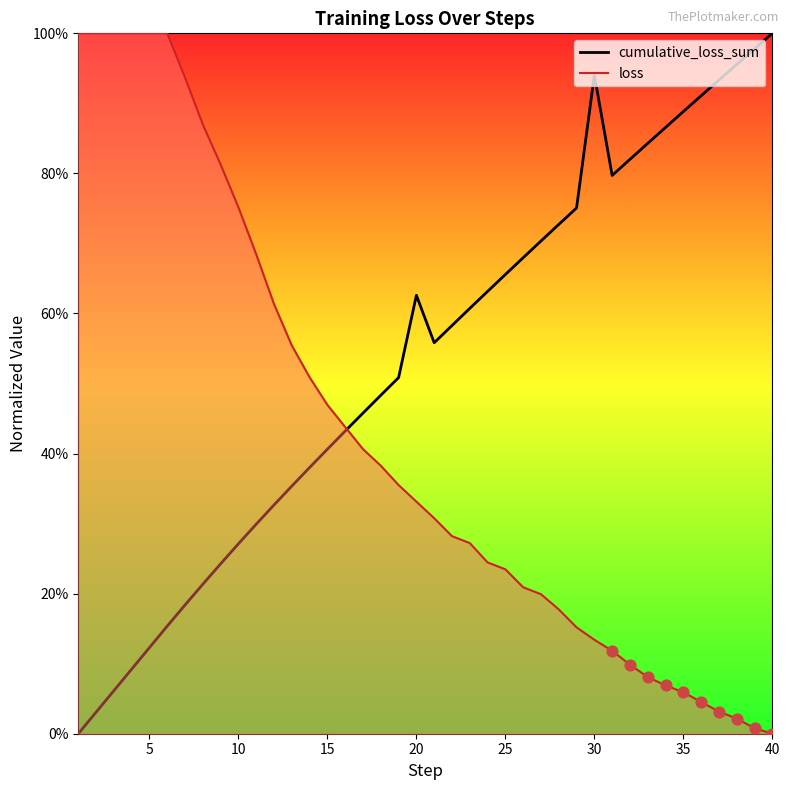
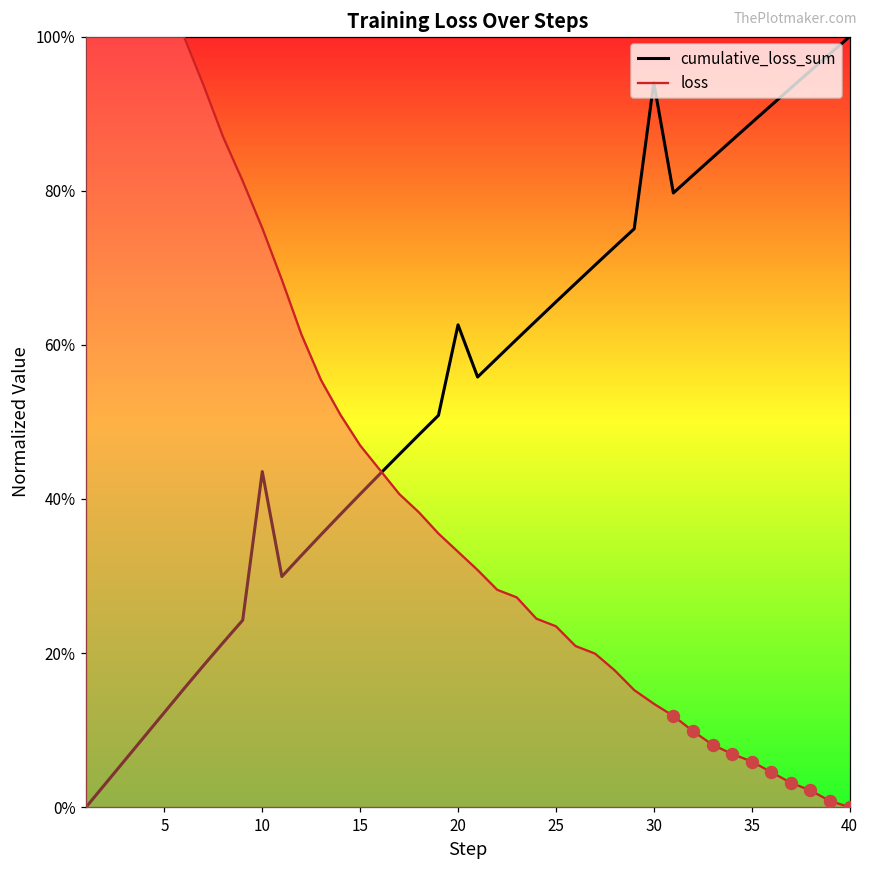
  {
    "cumulative_loss_sum": {
      "5": "12%",
-     "10": "27%",
+     "10": "44%",
      "15": "41%",
      "20": "63%",
      "25": "66%",
      "35": "89%",
      "40": "100%"
    }
  }
